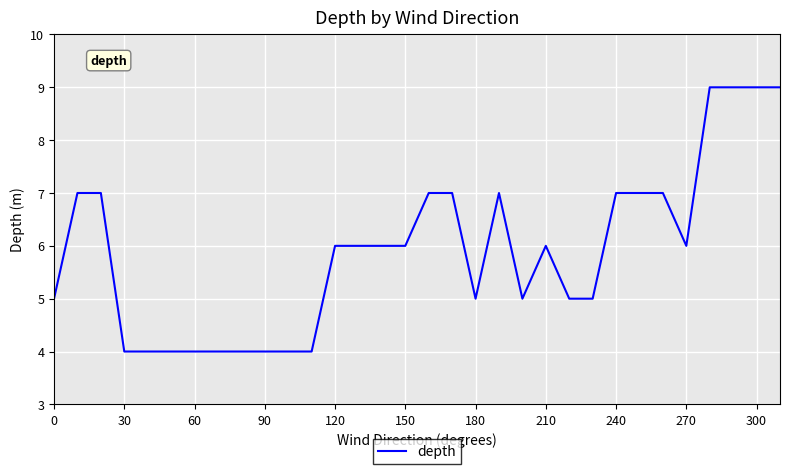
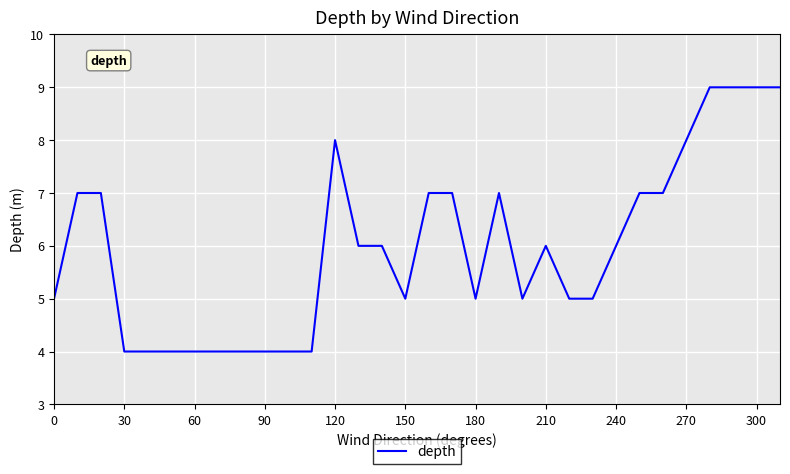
  {
    "0": 5,
    "30": 4,
    "60": 4,
    "90": 4,
-   "120": 6,
-   "150": 6,
+   "120": 8,
+   "150": 5,
    "180": 5,
    "210": 6,
-   "240": 7,
-   "270": 6,
+   "240": 6,
+   "270": 8,
    "300": 9
  }
